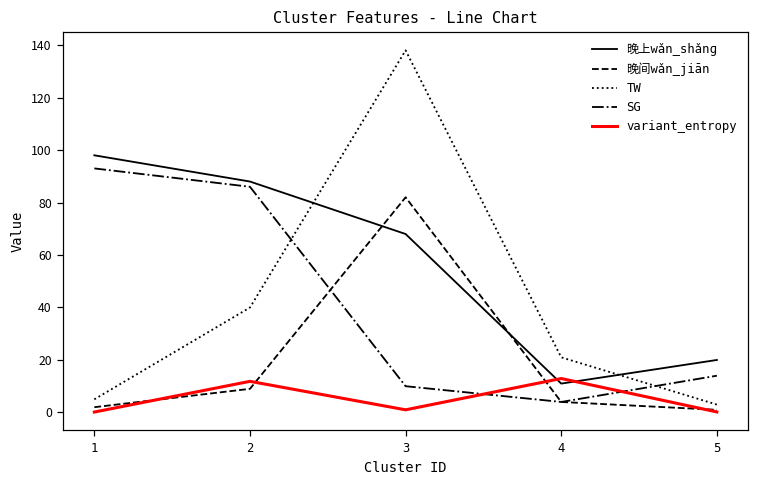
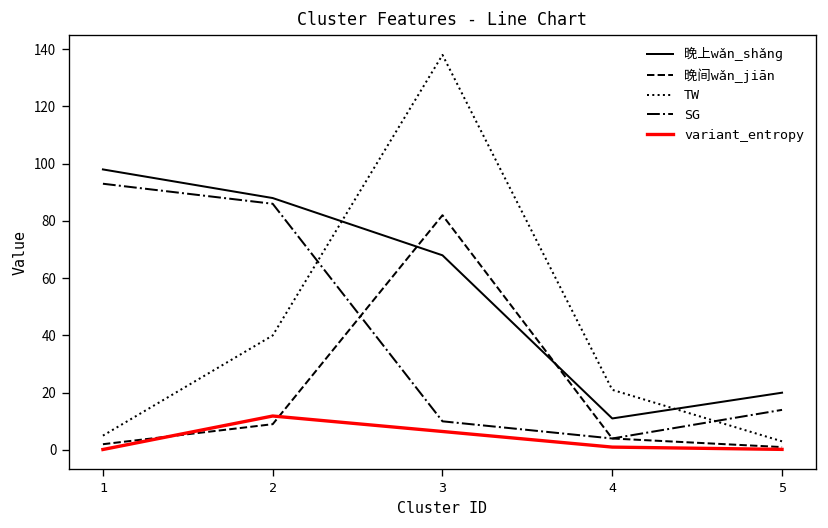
  {
    "variant_entropy": {
      "1": 0,
      "2": 12,
-     "3": 1,
-     "4": 13
+     "3": 6,
+     "4": 1
    }
  }
